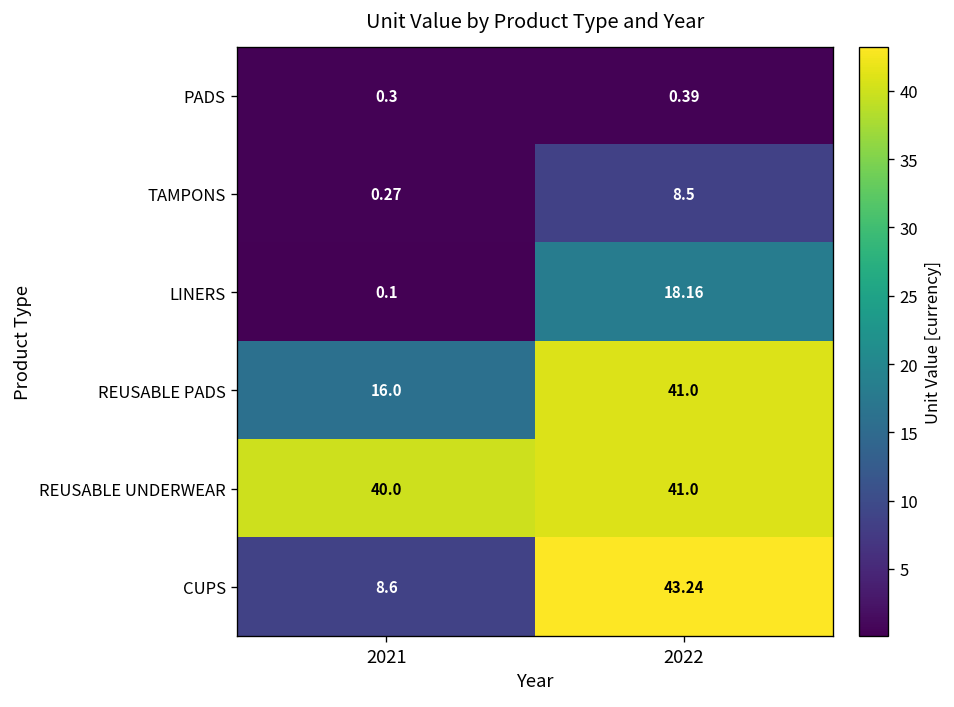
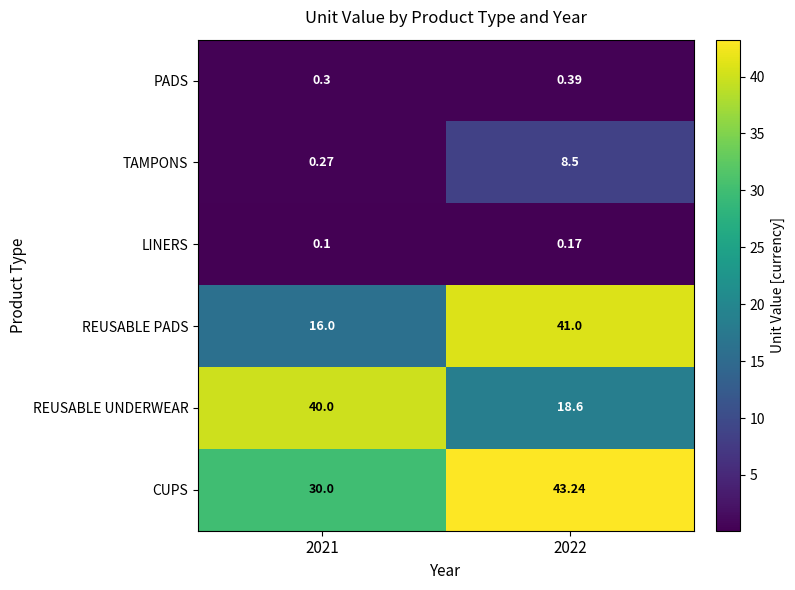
  {
    "PADS": {
      "2021": 0.3,
      "2022": 0.39
    },
    "TAMPONS": {
      "2021": 0.27,
      "2022": 8.5
    },
    "LINERS": {
      "2021": 0.1,
-     "2022": 18.16
+     "2022": 0.17
    },
    "REUSABLE PADS": {
      "2021": 16.0,
      "2022": 41.0
    },
    "REUSABLE UNDERWEAR": {
      "2021": 40.0,
-     "2022": 41.0
+     "2022": 18.6
    },
    "CUPS": {
-     "2021": 8.6,
+     "2021": 30.0,
      "2022": 43.24
    }
  }
